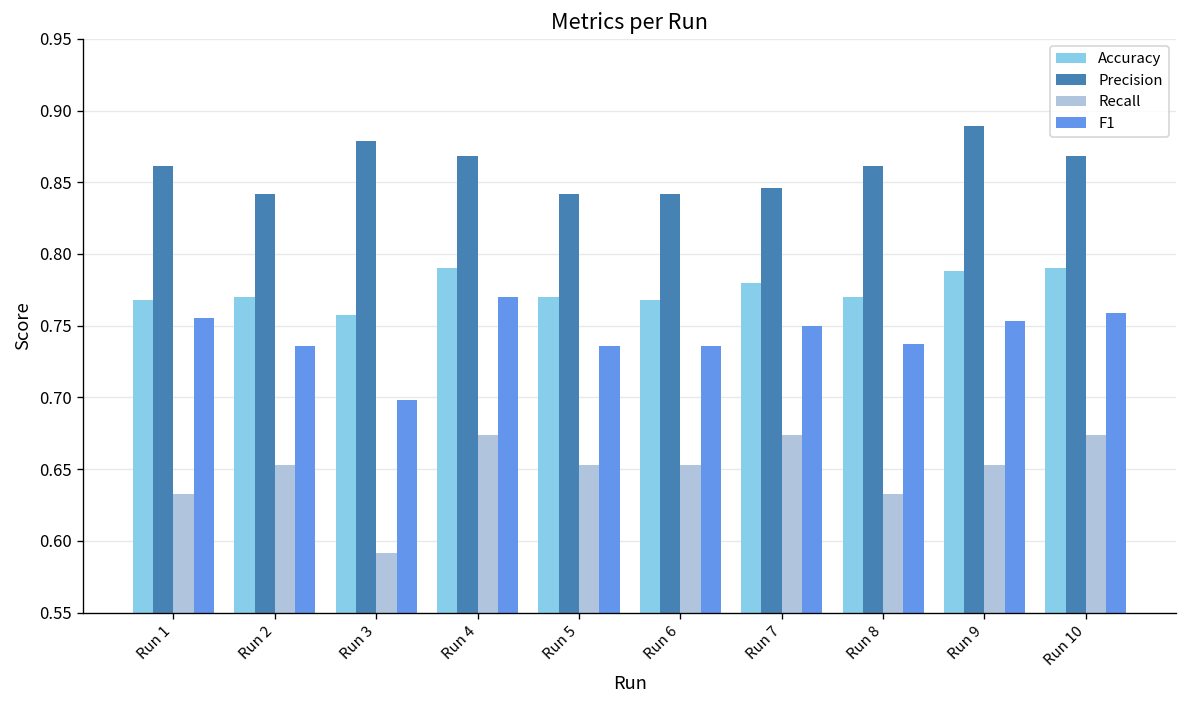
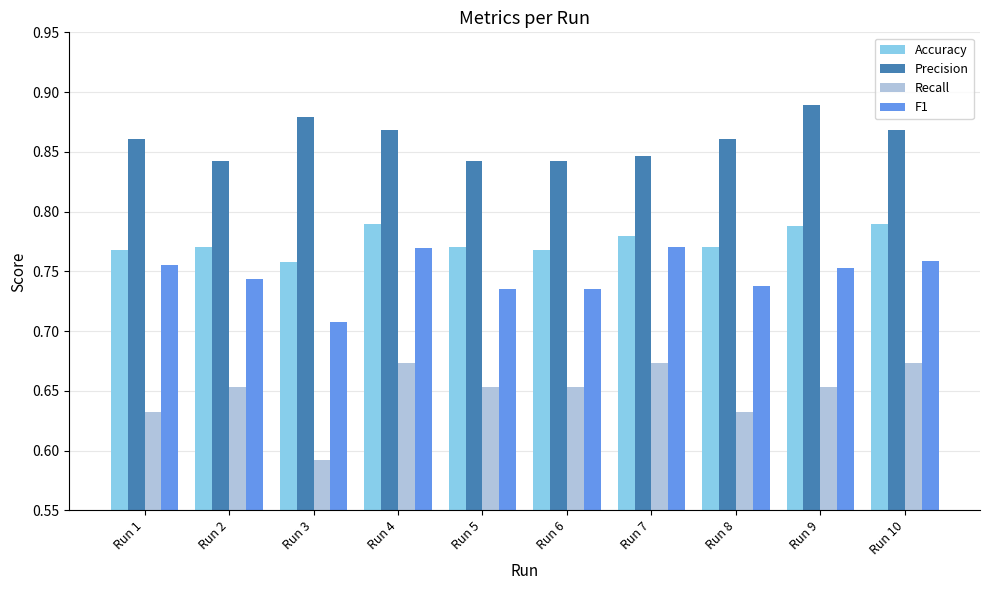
  {
    "Precision": {
      "Run 1": 0.861,
      "Run 2": 0.842,
      "Run 3": 0.879,
      "Run 4": 0.868,
      "Run 5": 0.842,
      "Run 6": 0.842,
      "Run 7": 0.846,
      "Run 8": 0.861,
      "Run 9": 0.889,
      "Run 10": 0.868
    },
    "F1": {
      "Run 1": 0.756,
-     "Run 2": 0.736,
-     "Run 3": 0.698,
+     "Run 2": 0.744,
+     "Run 3": 0.707,
      "Run 4": 0.770,
      "Run 5": 0.736,
      "Run 6": 0.736,
-     "Run 7": 0.75,
+     "Run 7": 0.77,
      "Run 8": 0.737,
      "Run 9": 0.753,
      "Run 10": 0.759
    }
  }
